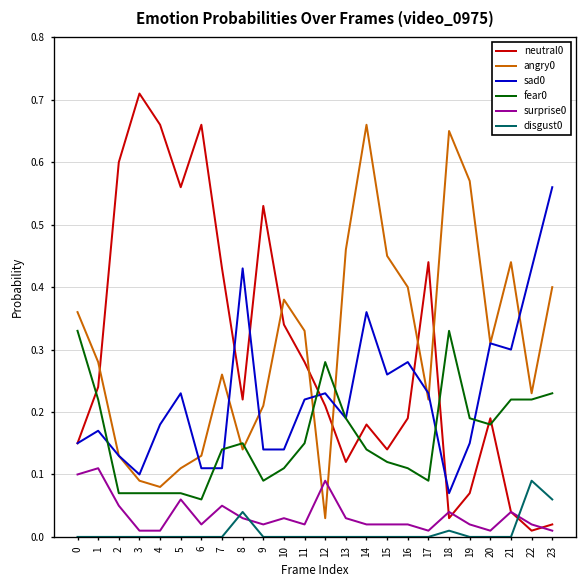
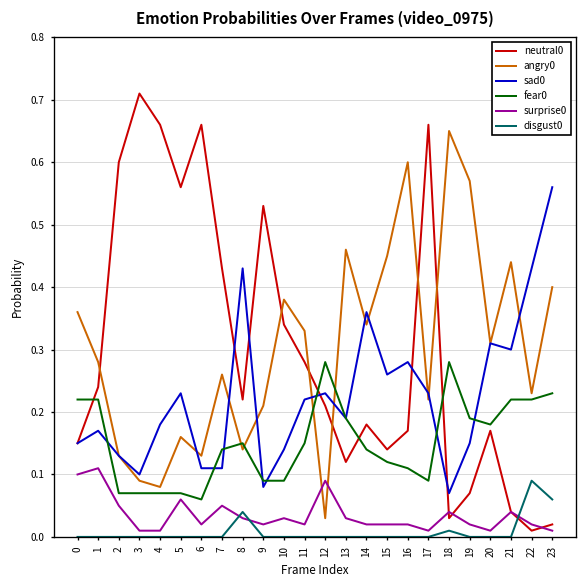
  {
    "neutral0": {
      "1": 0.24,
      "2": 0.60,
      "3": 0.71,
      "4": 0.66,
      "5": 0.56,
      "6": 0.66,
      "7": 0.43,
      "8": 0.22,
      "9": 0.53,
      "10": 0.34,
      "11": 0.28,
      "12": 0.21,
      "13": 0.12,
      "14": 0.18,
      "15": 0.14,
-     "16": 0.19,
-     "17": 0.44,
+     "16": 0.17,
+     "17": 0.66,
      "18": 0.03,
      "19": 0.07,
-     "20": 0.19,
+     "20": 0.17,
      "22": 0.01,
      "23": 0.02
    },
    "angry0": {
      "0": 0.36,
      "1": 0.28,
      "3": 0.09,
      "4": 0.08,
-     "5": 0.11,
+     "5": 0.16,
      "6": 0.13,
      "7": 0.26,
      "8": 0.14,
      "9": 0.21,
      "10": 0.38,
      "11": 0.33,
      "12": 0.03,
      "13": 0.46,
-     "14": 0.66,
+     "14": 0.34,
      "15": 0.45,
-     "16": 0.4,
+     "16": 0.6,
      "17": 0.22,
      "18": 0.65,
      "19": 0.57,
      "21": 0.44,
      "22": 0.23,
      "23": 0.40
    },
    "sad0": {
      "1": 0.17,
      "3": 0.10,
      "4": 0.18,
      "5": 0.23,
      "6": 0.11,
      "7": 0.11,
      "8": 0.43,
-     "9": 0.14,
+     "9": 0.08,
      "10": 0.14,
      "11": 0.22,
      "12": 0.23,
      "14": 0.36,
      "15": 0.26,
      "16": 0.28,
      "17": 0.23,
      "18": 0.07,
      "19": 0.15,
      "21": 0.30,
      "22": 0.43,
      "23": 0.56
    },
    "fear0": {
-     "0": 0.33,
+     "0": 0.22,
      "1": 0.22,
      "2": 0.07,
      "3": 0.07,
      "4": 0.07,
      "5": 0.07,
      "6": 0.06,
      "7": 0.14,
      "8": 0.15,
      "9": 0.09,
-     "10": 0.11,
+     "10": 0.09,
      "11": 0.15,
      "12": 0.28,
      "14": 0.14,
      "15": 0.12,
      "16": 0.11,
      "17": 0.09,
-     "18": 0.33,
+     "18": 0.28,
      "19": 0.19,
      "20": 0.18,
      "21": 0.22,
      "22": 0.22,
      "23": 0.23
    },
    "surprise0": {
      "0": 0.10,
      "1": 0.11,
      "2": 0.05,
      "3": 0.01,
      "4": 0.01,
      "5": 0.06,
      "6": 0.02,
      "7": 0.05,
      "8": 0.03,
      "9": 0.02,
      "10": 0.03,
      "11": 0.02,
      "12": 0.09,
      "13": 0.03,
      "14": 0.02,
      "15": 0.02,
      "16": 0.02,
      "17": 0.01,
      "18": 0.04,
      "19": 0.02,
      "20": 0.01,
      "22": 0.02,
      "23": 0.01
    },
    "disgust0": {
      "0": 0.00,
      "1": 0.00,
      "2": 0.00,
      "3": 0.00,
      "4": 0.00,
      "5": 0.00,
      "6": 0.00,
      "7": 0.00,
      "8": 0.04,
      "9": 0.00,
      "10": 0.00,
      "11": 0.00,
      "12": 0.00,
      "13": 0.00,
      "14": 0.00,
      "15": 0.00,
      "16": 0.00,
      "17": 0.00,
      "18": 0.01,
      "19": 0.00,
      "20": 0.00,
      "21": 0.00,
      "22": 0.09,
      "23": 0.06
    }
  }
